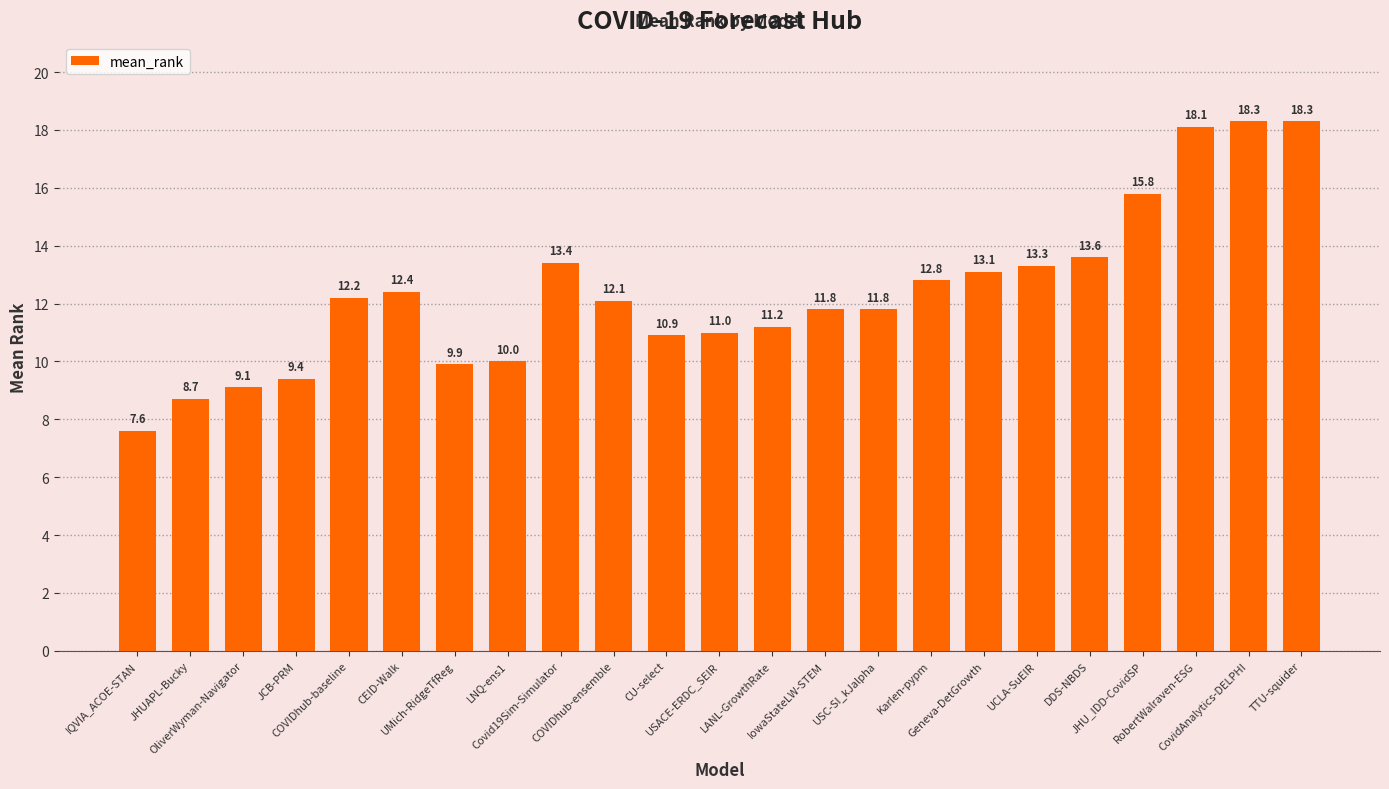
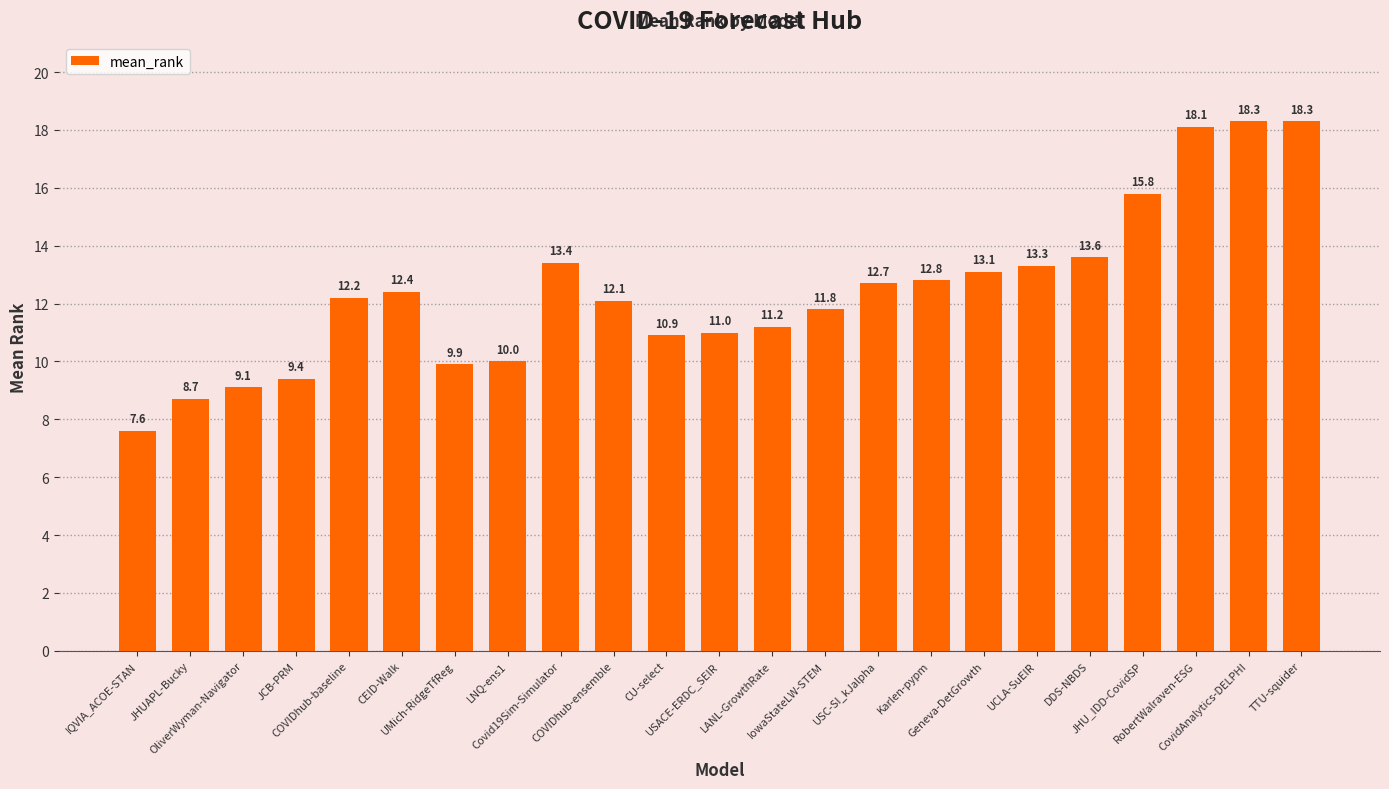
  {
    "IQVIA_ACOE-STAN": 7.6,
    "JHUAPL-Bucky": 8.7,
    "OliverWyman-Navigator": 9.1,
    "JCB-PRM": 9.4,
    "COVIDhub-baseline": 12.2,
    "CEID-Walk": 12.4,
    "UMich-RidgeTfReg": 9.9,
    "LNQ-ens1": 10.0,
    "Covid19Sim-Simulator": 13.4,
    "COVIDhub-ensemble": 12.1,
    "CU-select": 10.9,
    "USACE-ERDC_SEIR": 11.0,
    "LANL-GrowthRate": 11.2,
    "IowaStateLW-STEM": 11.8,
-   "USC-SI_kJalpha": 11.8,
+   "USC-SI_kJalpha": 12.7,
    "Karlen-pypm": 12.8,
    "Geneva-DetGrowth": 13.1,
    "UCLA-SuEIR": 13.3,
    "DDS-NBDS": 13.6,
    "JHU_IDD-CovidSP": 15.8,
    "RobertWalraven-ESG": 18.1,
    "CovidAnalytics-DELPHI": 18.3,
    "TTU-squider": 18.3
  }
